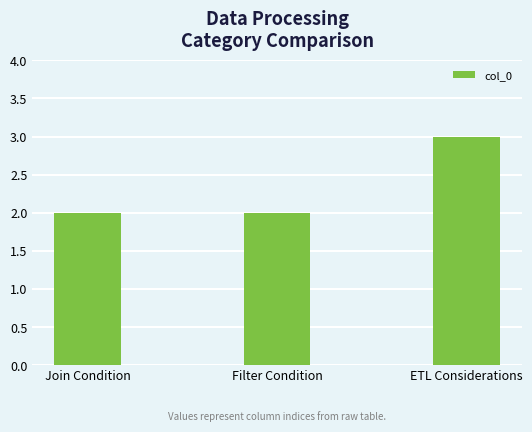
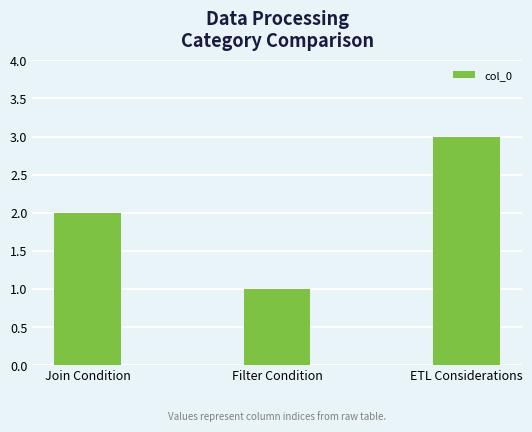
  {
    "Join Condition": 2,
-   "Filter Condition": 2,
+   "Filter Condition": 1,
    "ETL Considerations": 3
  }
